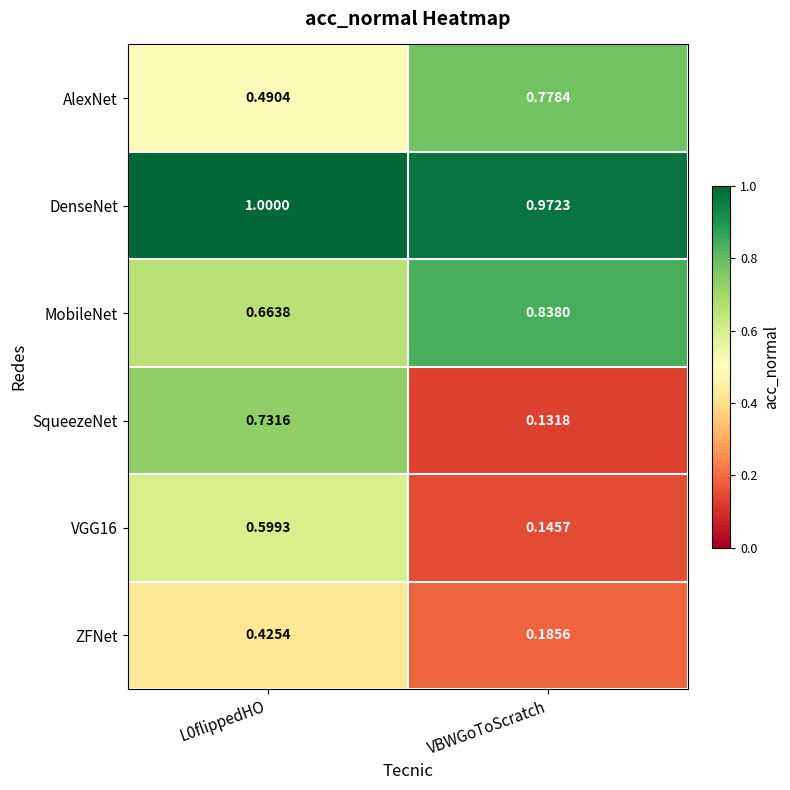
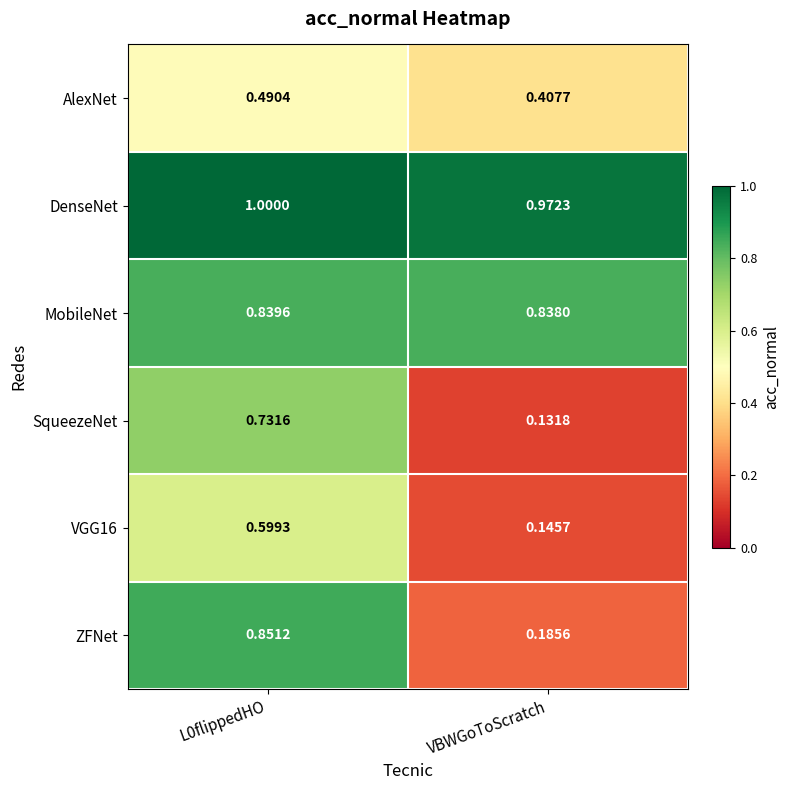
  {
    "AlexNet": {
      "L0flippedHO": 0.4904,
-     "VBWGoToScratch": 0.7784
+     "VBWGoToScratch": 0.4077
    },
    "DenseNet": {
      "L0flippedHO": 1.0000,
      "VBWGoToScratch": 0.9723
    },
    "MobileNet": {
-     "L0flippedHO": 0.6638,
+     "L0flippedHO": 0.8396,
      "VBWGoToScratch": 0.8380
    },
    "SqueezeNet": {
      "L0flippedHO": 0.7316,
      "VBWGoToScratch": 0.1318
    },
    "VGG16": {
      "L0flippedHO": 0.5993,
      "VBWGoToScratch": 0.1457
    },
    "ZFNet": {
-     "L0flippedHO": 0.4254,
+     "L0flippedHO": 0.8512,
      "VBWGoToScratch": 0.1856
    }
  }
